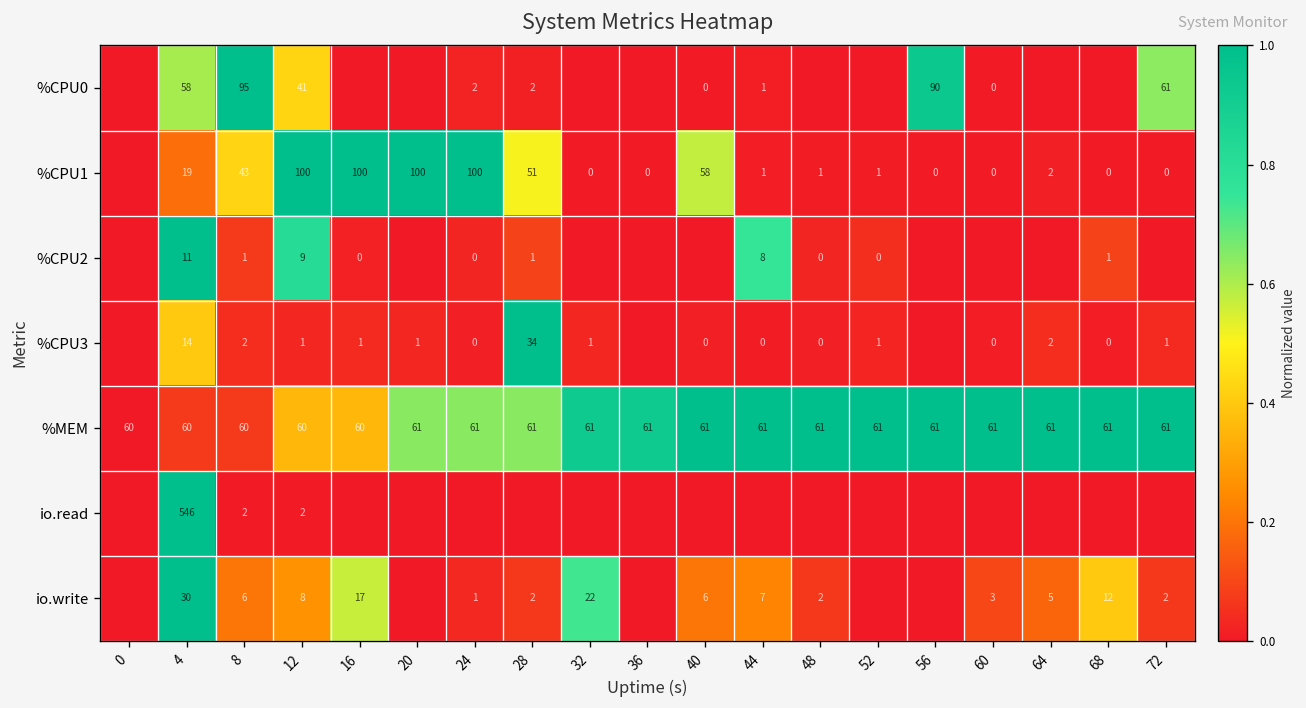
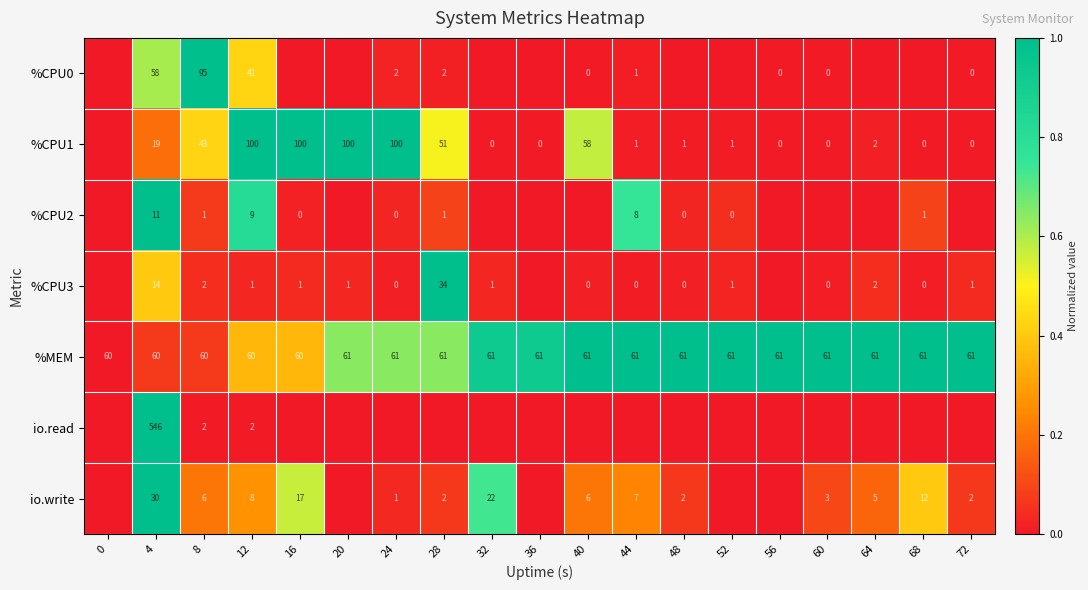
  {
    "%CPU0": {
      "4": 58,
      "8": 95,
      "12": 41,
      "24": 2,
      "28": 2,
      "40": 0,
      "44": 1,
-     "56": 90,
+     "56": 0,
      "60": 0,
-     "72": 61
+     "72": 0
    },
    "%CPU1": {
      "4": 19,
      "8": 43,
      "12": 100,
      "16": 100,
      "20": 100,
      "24": 100,
      "28": 51,
      "32": 0,
      "36": 0,
      "40": 58,
      "44": 1,
      "48": 1,
      "52": 1,
      "56": 0,
      "60": 0,
      "64": 2,
      "68": 0,
      "72": 0
    },
    "%CPU2": {
      "4": 11,
      "8": 1,
      "12": 9,
      "16": 0,
      "24": 0,
      "28": 1,
      "44": 8,
      "48": 0,
      "52": 0,
      "68": 1
    },
    "%CPU3": {
      "4": 14,
      "8": 2,
      "12": 1,
      "16": 1,
      "20": 1,
      "24": 0,
      "28": 34,
      "32": 1,
      "40": 0,
      "44": 0,
      "48": 0,
      "52": 1,
      "60": 0,
      "64": 2,
      "68": 0,
      "72": 1
    },
    "%MEM": {
      "0": 60,
      "4": 60,
      "8": 60,
      "12": 60,
      "16": 60,
      "20": 61,
      "24": 61,
      "28": 61,
      "32": 61,
      "36": 61,
      "40": 61,
      "44": 61,
      "48": 61,
      "52": 61,
      "56": 61,
      "60": 61,
      "64": 61,
      "68": 61,
      "72": 61
    },
    "io.read": {
      "4": 546,
      "8": 2,
      "12": 2
    },
    "io.write": {
      "4": 30,
      "8": 6,
      "12": 8,
      "16": 17,
      "24": 1,
      "28": 2,
      "32": 22,
      "40": 6,
      "44": 7,
      "48": 2,
      "60": 3,
      "64": 5,
      "68": 12,
      "72": 2
    }
  }
